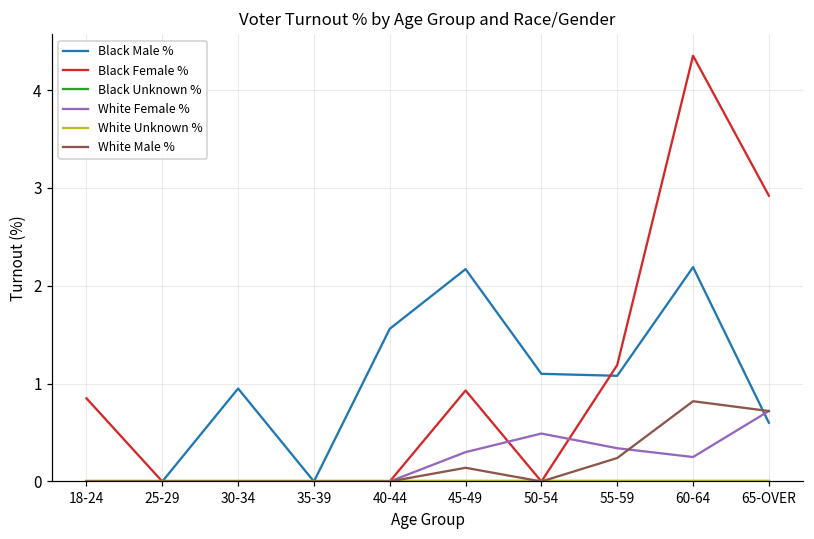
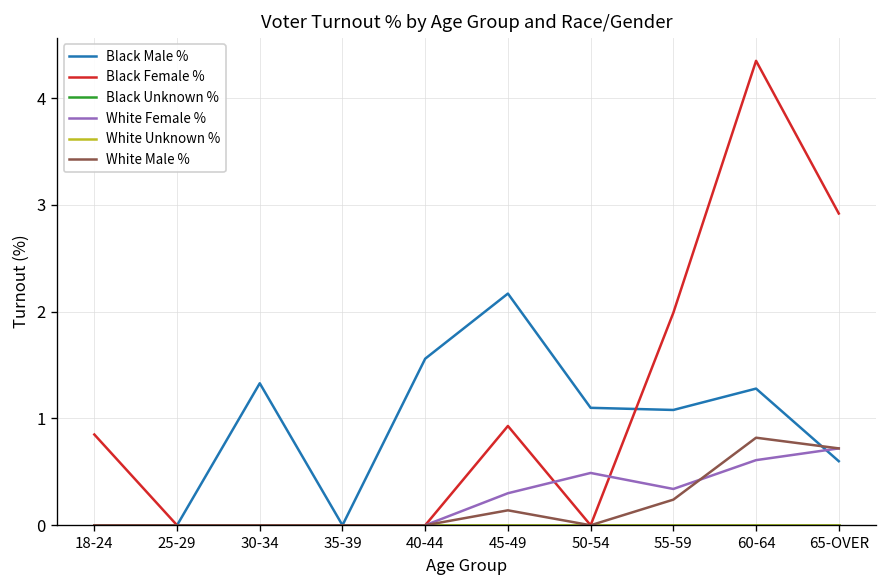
  {
    "Black Male %": {
-     "30-34": 1.0,
+     "30-34": 1.3,
      "40-44": 1.6,
      "45-49": 2.2,
      "50-54": 1.1,
      "55-59": 1.1,
-     "60-64": 2.2,
+     "60-64": 1.3,
      "65-OVER": 0.6
    },
    "Black Female %": {
      "18-24": 0.9,
      "45-49": 0.9,
-     "55-59": 1.2,
+     "55-59": 2.0,
      "60-64": 4.4,
      "65-OVER": 2.9
    },
    "White Unknown %": {
      "45-49": 0.0,
      "55-59": 0.0,
      "60-64": 0.0,
      "65-OVER": 0.0
    },
    "White Female %": {
      "45-49": 0.3,
      "50-54": 0.5,
      "55-59": 0.3,
-     "60-64": 0.3
+     "60-64": 0.6
    },
    "White Male %": {
      "45-49": 0.1,
      "55-59": 0.2,
      "60-64": 0.8
    }
  }
